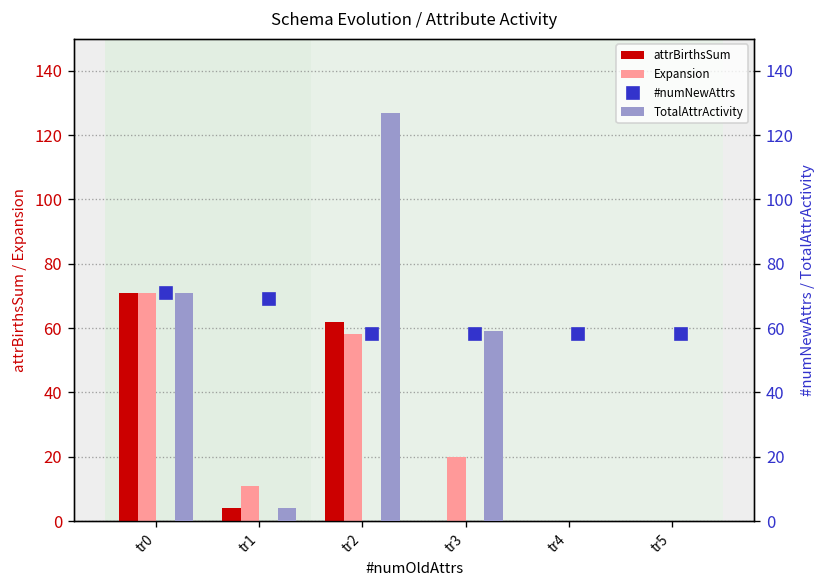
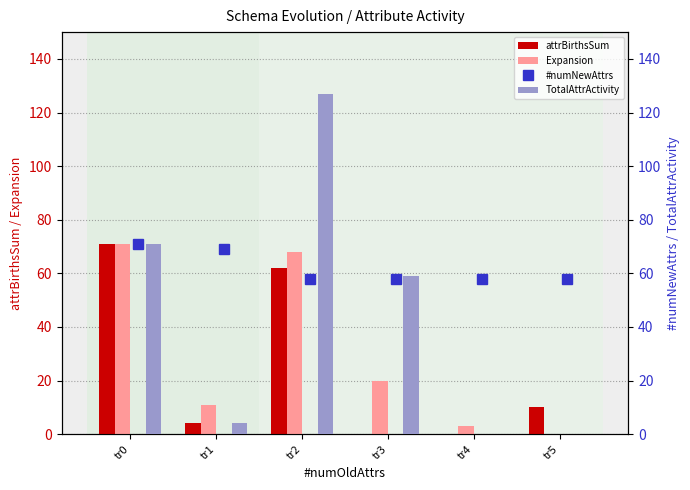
  {
    "attrBirthsSum": {
      "tr0": 71,
      "tr1": 4,
      "tr2": 62,
      "tr3": 0,
      "tr4": 0,
-     "tr5": 0
+     "tr5": 10
    },
    "Expansion": {
      "tr0": 71,
      "tr1": 11,
-     "tr2": 58,
+     "tr2": 68,
      "tr3": 20,
-     "tr4": 0,
+     "tr4": 3,
      "tr5": 0
    },
    "TotalAttrActivity": {
      "tr0": 71,
      "tr1": 4,
      "tr2": 127,
      "tr3": 59,
      "tr4": 0,
      "tr5": 0
    }
  }
